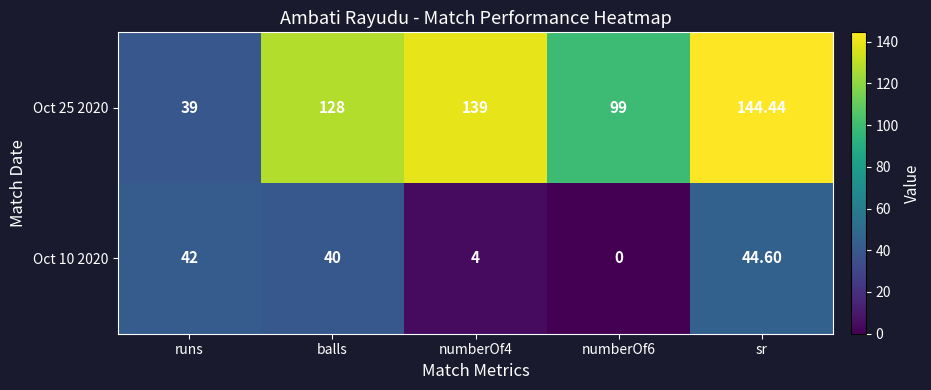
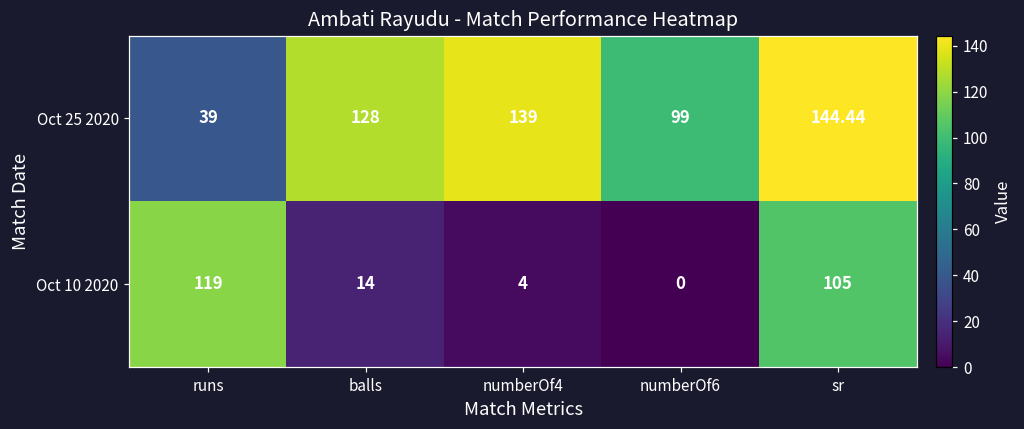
  {
    "Oct 25 2020": {
      "runs": 39,
      "balls": 128,
      "numberOf4": 139,
      "numberOf6": 99,
      "sr": 144.44
    },
    "Oct 10 2020": {
-     "runs": 42,
-     "balls": 40,
+     "runs": 119,
+     "balls": 14,
      "numberOf4": 4,
      "numberOf6": 0,
-     "sr": 44.60
+     "sr": 105
    }
  }
